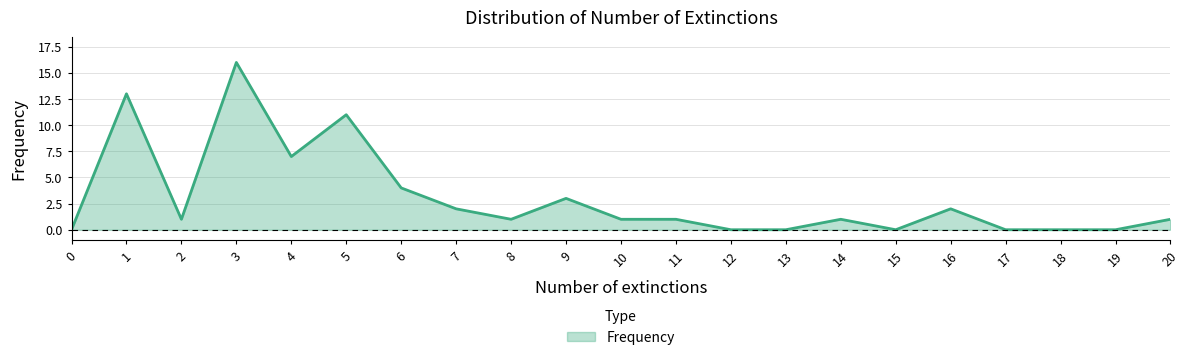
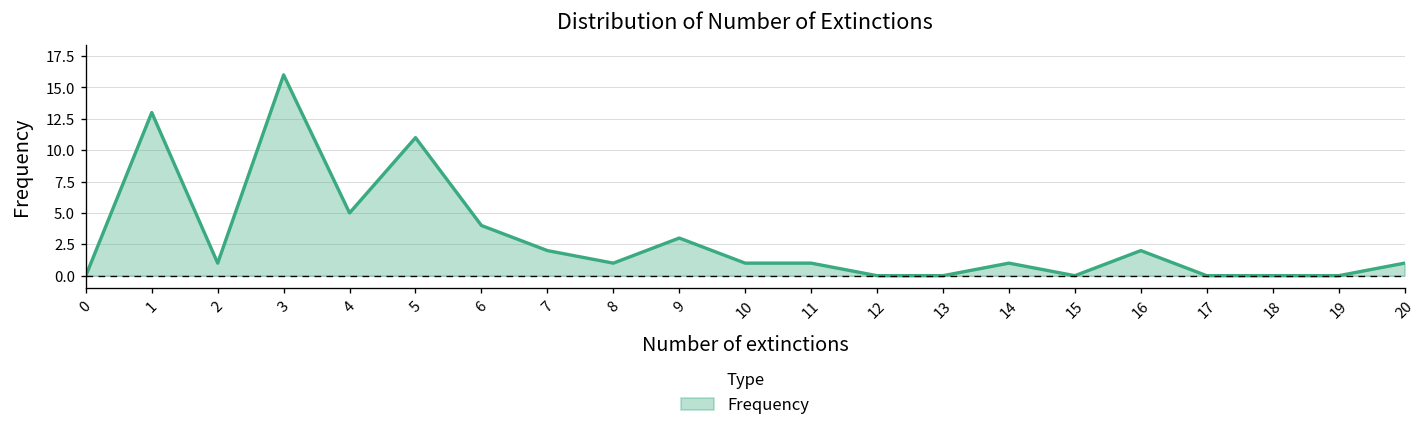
  {
    "0": 0,
    "1": 13,
    "2": 1,
    "3": 16,
-   "4": 7,
+   "4": 5,
    "5": 11,
    "6": 4,
    "7": 2,
    "8": 1,
    "9": 3,
    "10": 1,
    "11": 1,
    "12": 0,
    "13": 0,
    "14": 1,
    "15": 0,
    "16": 2,
    "17": 0,
    "18": 0,
    "19": 0,
    "20": 1
  }
